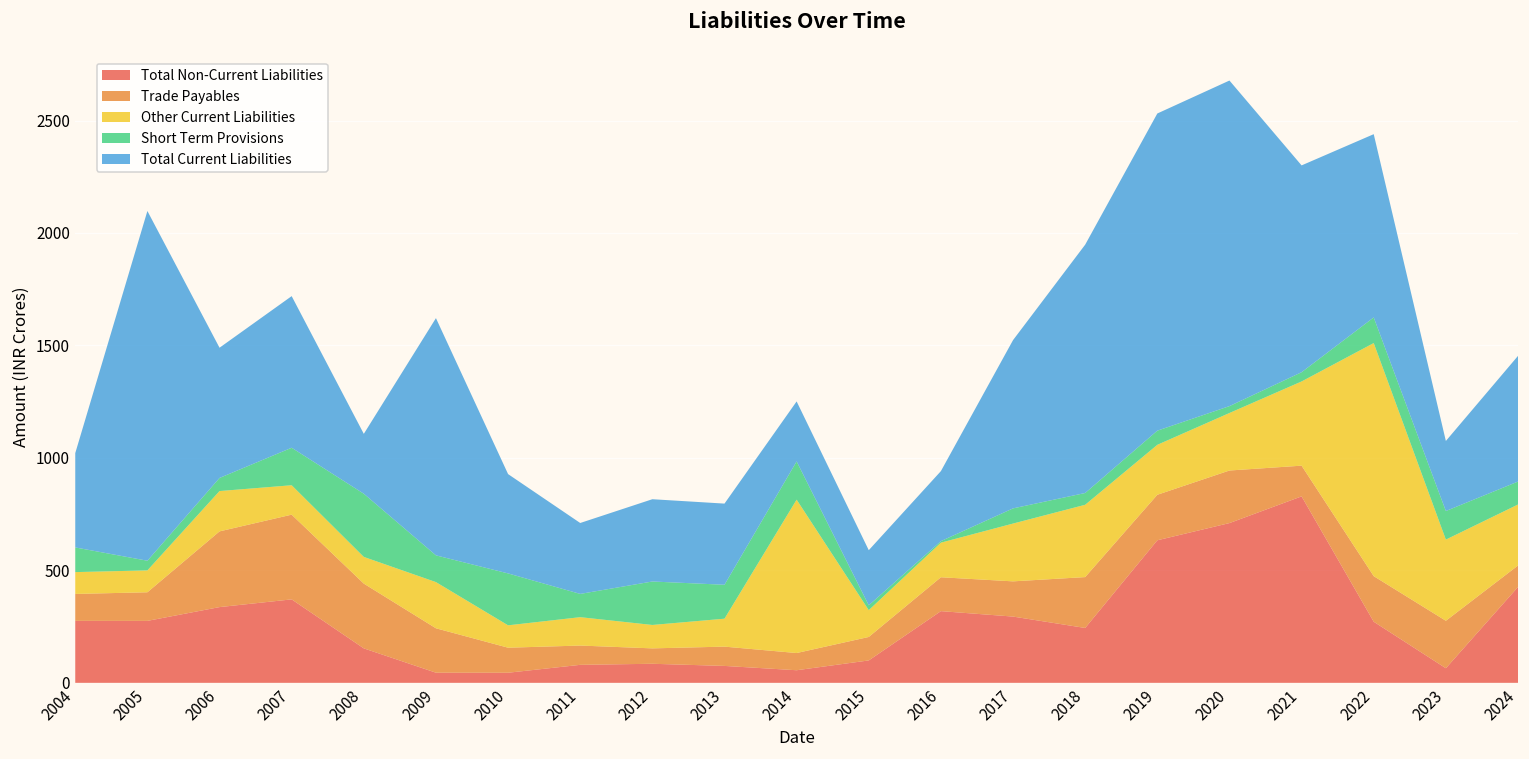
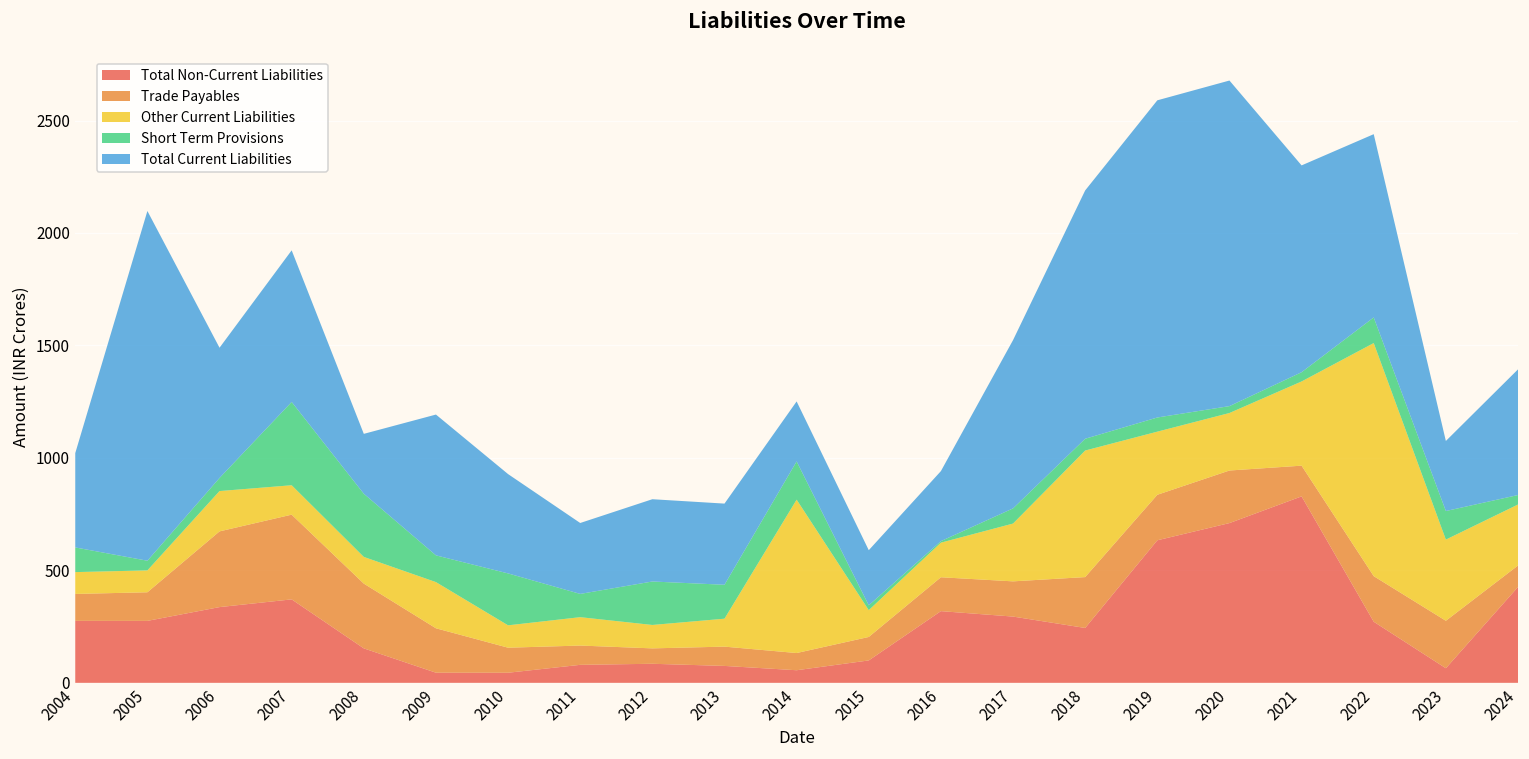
  {
    "Other Current Liabilities": {
      "2004": 100,
      "2005": 100,
      "2006": 180,
      "2007": 130,
      "2008": 120,
      "2009": 210,
      "2010": 100,
      "2011": 130,
      "2012": 100,
      "2013": 120,
      "2014": 680,
      "2015": 120,
      "2017": 260,
-     "2018": 320,
-     "2019": 220,
+     "2018": 560,
+     "2019": 280,
      "2020": 260,
      "2021": 370,
      "2022": 1040,
      "2023": 360,
      "2024": 270
    },
    "Short Term Provisions": {
      "2004": 110,
      "2005": 40,
      "2006": 60,
-     "2007": 170,
+     "2007": 370,
      "2008": 280,
      "2009": 120,
      "2010": 230,
      "2011": 100,
      "2012": 190,
      "2013": 150,
      "2014": 170,
      "2015": 20,
      "2017": 70,
      "2018": 50,
      "2019": 60,
      "2020": 30,
      "2021": 40,
      "2022": 110,
      "2023": 130,
-     "2024": 100
+     "2024": 40
    },
    "Total Current Liabilities": {
      "2004": 420,
      "2005": 1550,
      "2006": 580,
      "2007": 670,
      "2008": 270,
-     "2009": 1050,
+     "2009": 630,
      "2010": 440,
      "2011": 320,
      "2012": 370,
      "2013": 360,
      "2014": 270,
      "2015": 250,
      "2016": 310,
      "2017": 750,
      "2018": 1100,
      "2019": 1410,
      "2020": 1450,
      "2021": 920,
      "2022": 810,
      "2023": 310,
      "2024": 560
    }
  }
